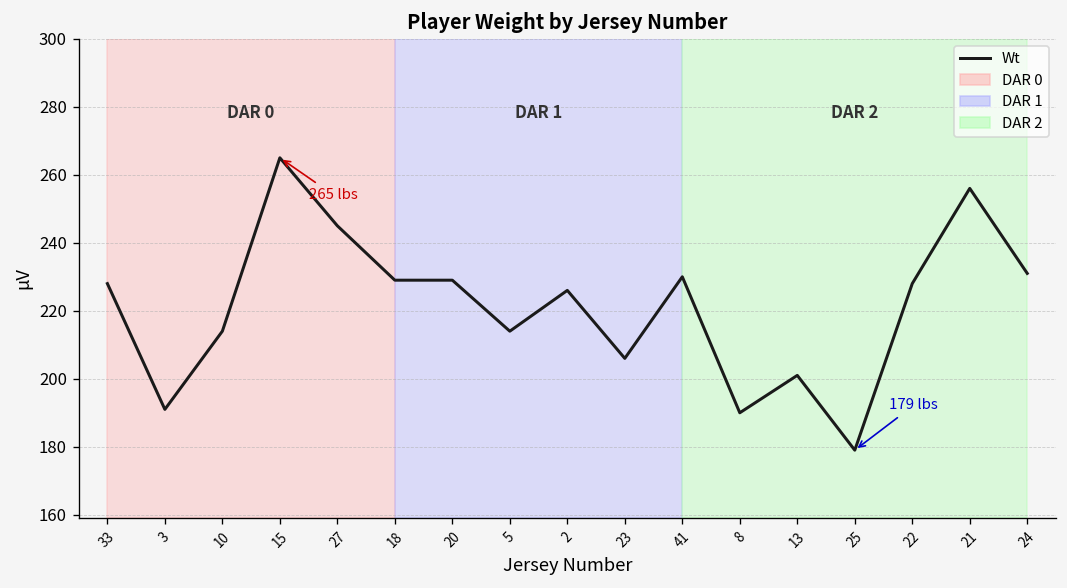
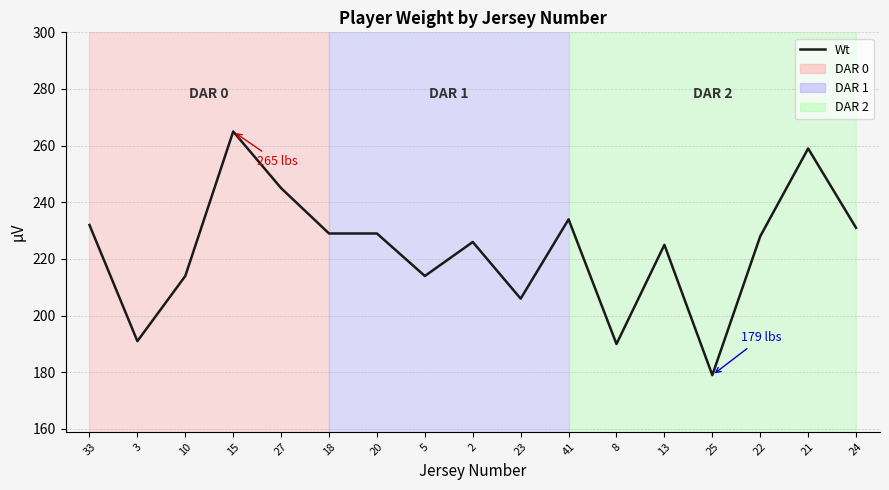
  {
-   "33": 228,
+   "33": 232,
    "3": 191,
    "10": 214,
    "27": 245,
    "18": 229,
    "20": 229,
    "5": 214,
    "2": 226,
    "23": 206,
-   "41": 230,
+   "41": 234,
    "8": 190,
-   "13": 201,
+   "13": 225,
    "22": 228,
-   "21": 256,
+   "21": 259,
    "24": 231
  }
